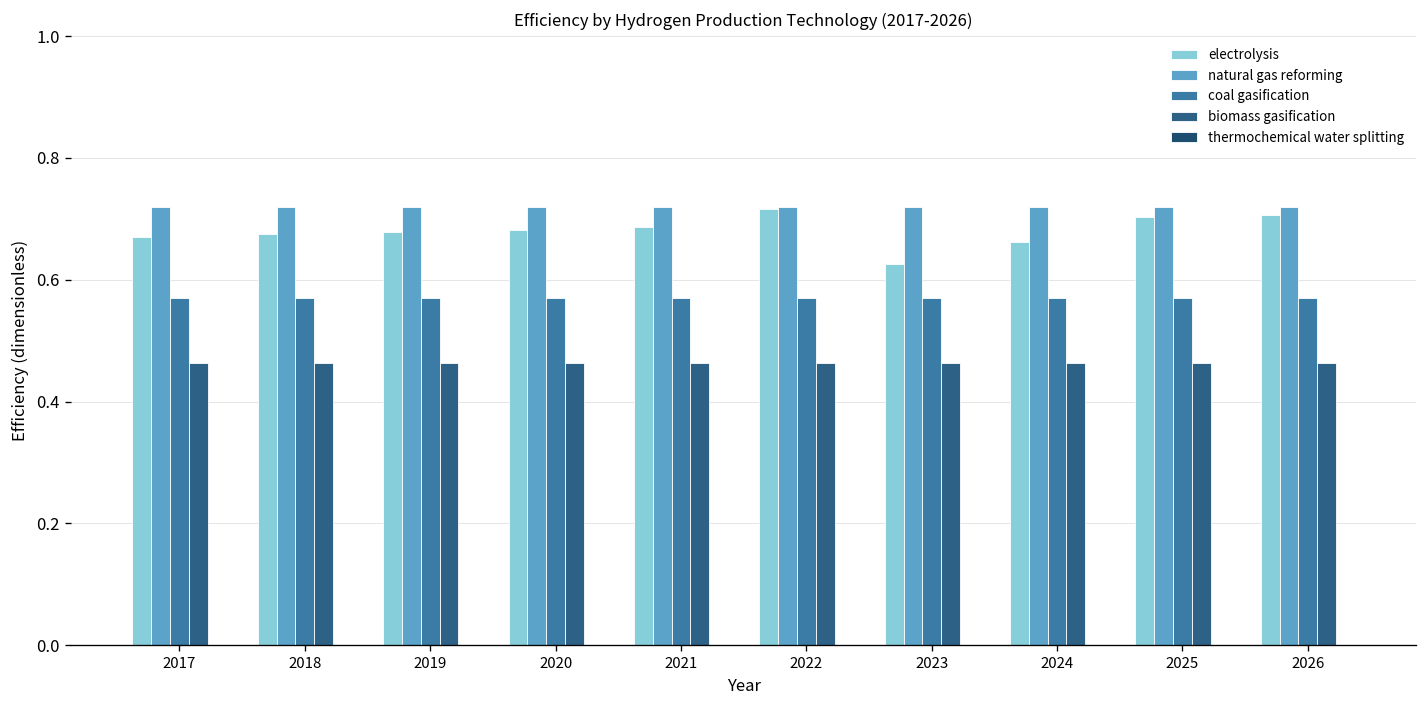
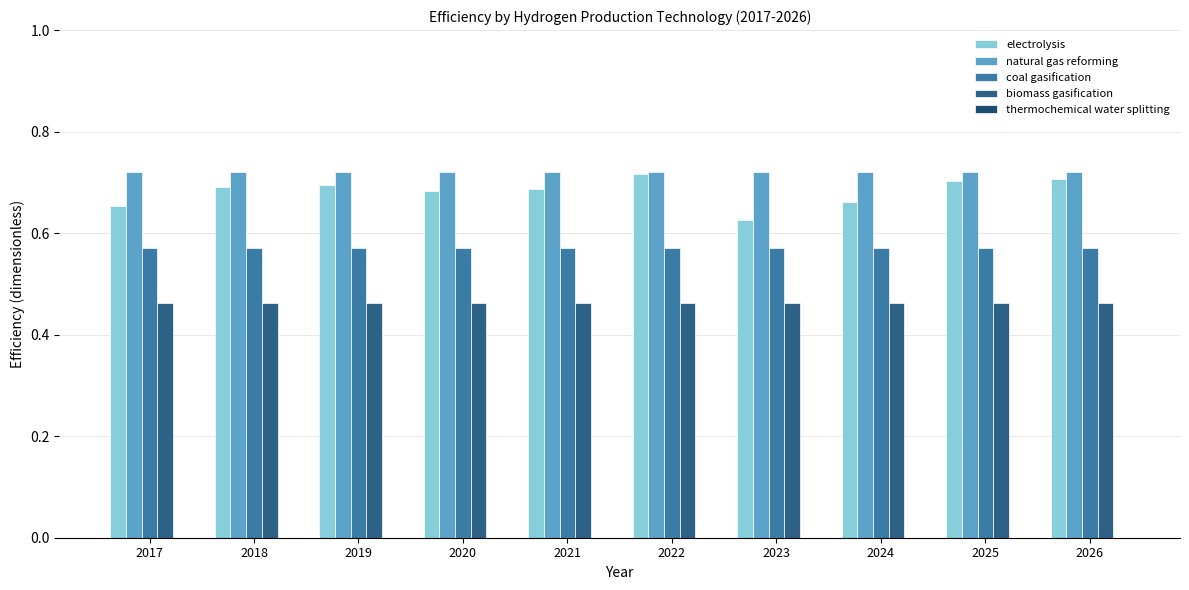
  {
    "electrolysis": {
-     "2017": 0.67,
-     "2018": 0.67,
-     "2019": 0.68,
+     "2017": 0.65,
+     "2018": 0.69,
+     "2019": 0.69,
      "2020": 0.68,
      "2021": 0.69,
      "2022": 0.72,
      "2023": 0.63,
      "2024": 0.66,
      "2025": 0.70,
      "2026": 0.71
    },
    "natural gas reforming": {
      "2017": 0.72,
      "2018": 0.72,
      "2019": 0.72,
      "2020": 0.72,
      "2021": 0.72,
      "2022": 0.72,
      "2023": 0.72,
      "2024": 0.72,
      "2025": 0.72,
      "2026": 0.72
    }
  }
